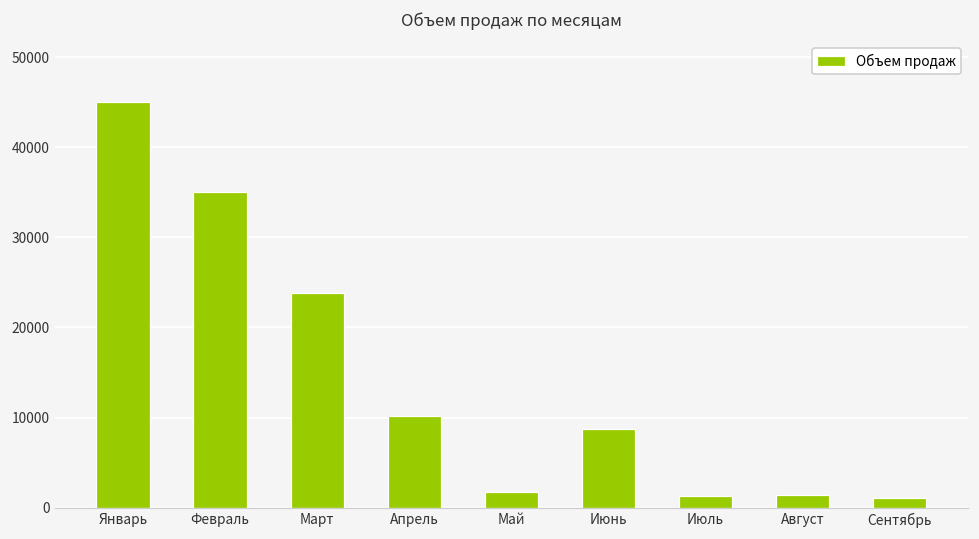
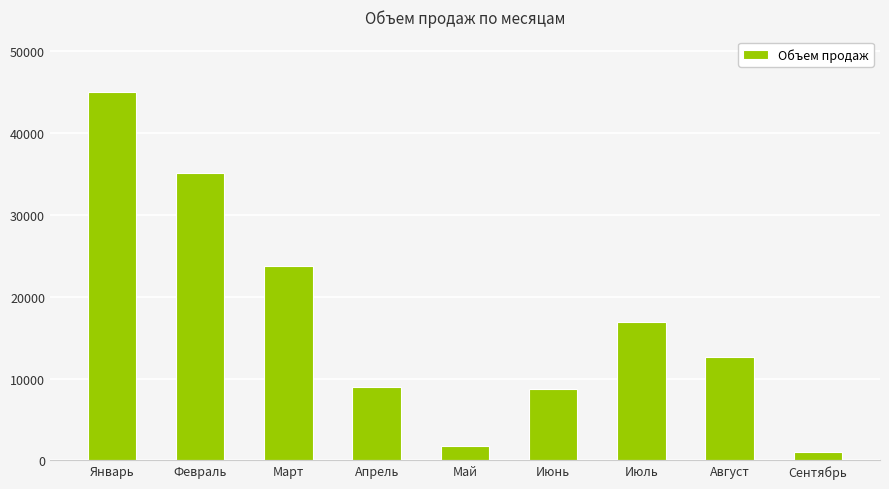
  {
    "Январь": 45000,
    "Февраль": 35000,
    "Март": 24000,
-   "Апрель": 10000,
+   "Апрель": 9000,
    "Май": 2000,
    "Июнь": 9000,
-   "Июль": 1000,
-   "Август": 1000,
+   "Июль": 17000,
+   "Август": 13000,
    "Сентябрь": 1000
  }
